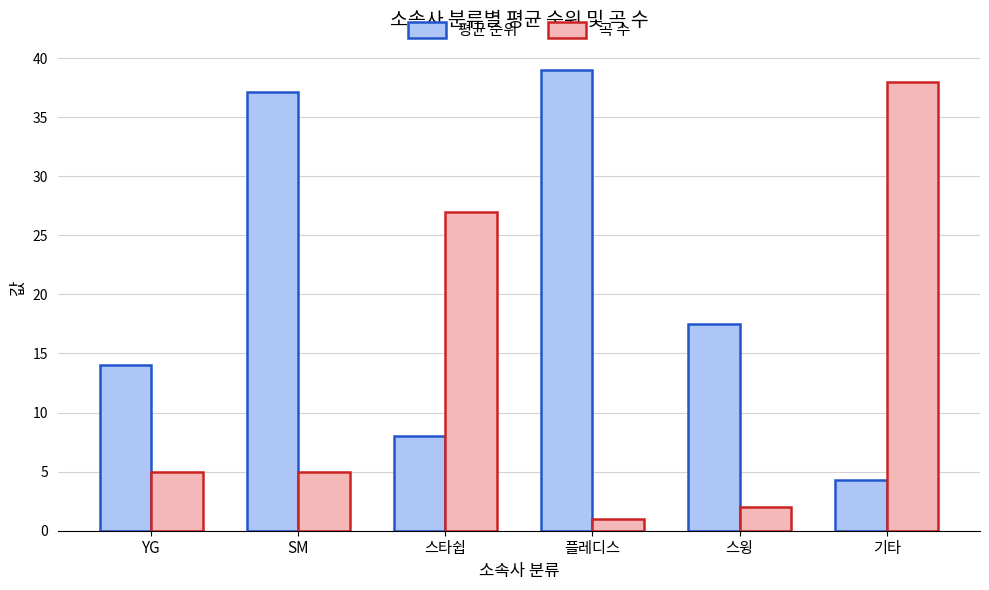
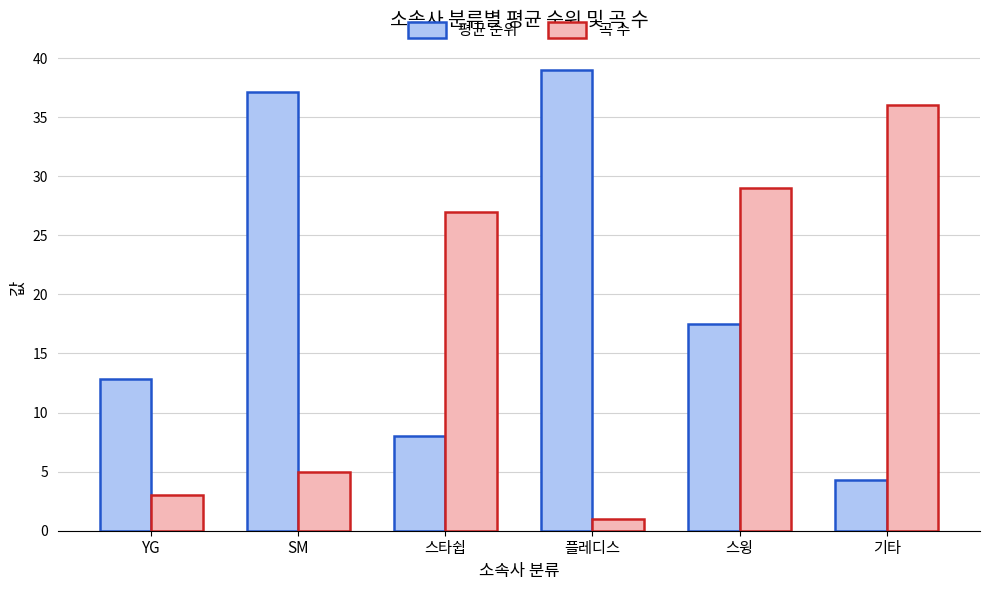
  {
    "평균 순위": {
-     "YG": 14.0,
+     "YG": 12.8,
      "SM": 37.1,
      "스타쉽": 8.0,
      "플레디스": 39.0,
      "스윙": 17.5,
      "기타": 4.3
    },
    "곡 수": {
-     "YG": 5,
+     "YG": 3,
      "SM": 5,
      "스타쉽": 27,
      "플레디스": 1,
-     "스윙": 2,
-     "기타": 38
+     "스윙": 29,
+     "기타": 36
    }
  }
